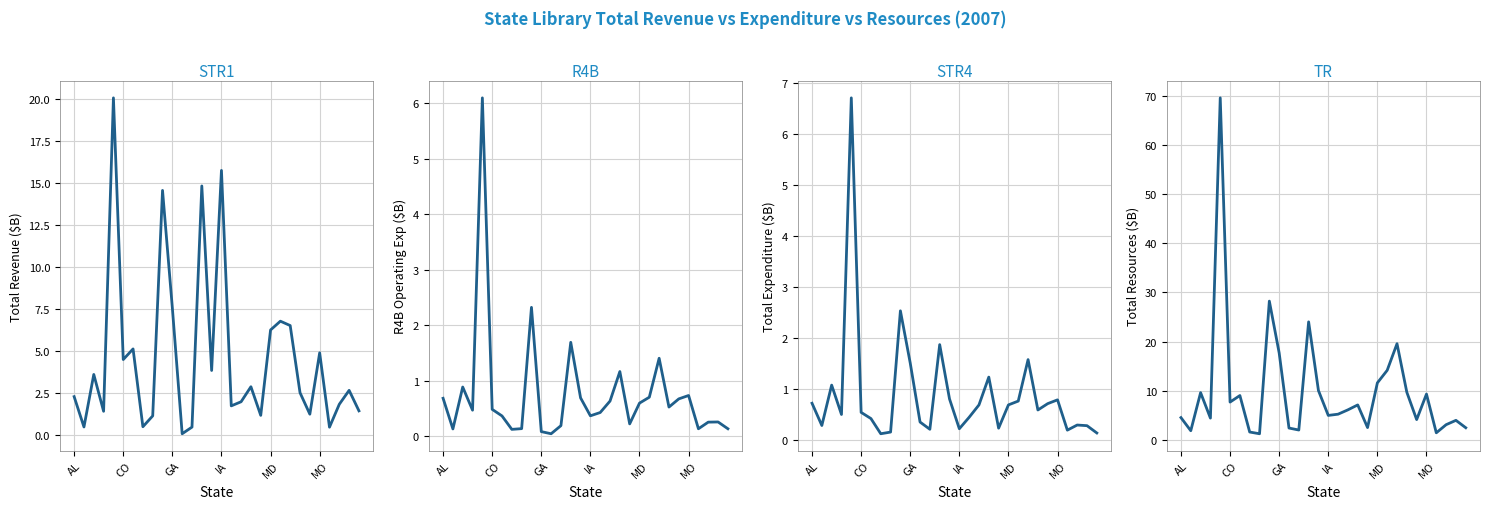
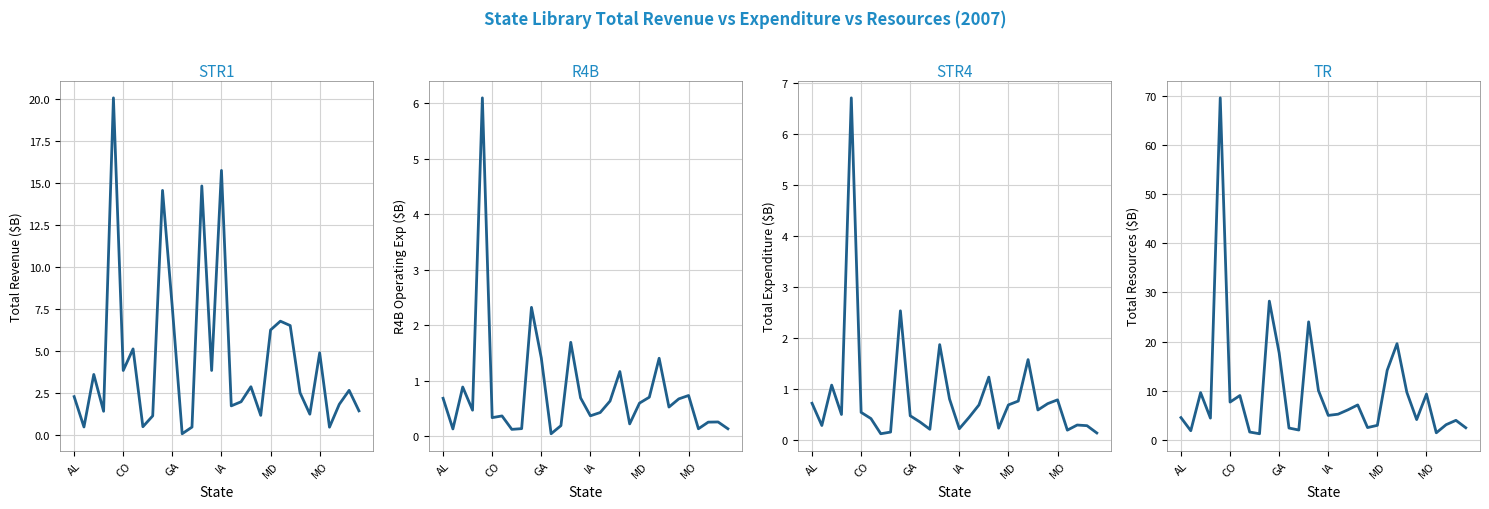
  {
    "STR1": {
      "AL": 2.3,
-     "CO": 4.5,
+     "CO": 3.8,
      "GA": 7.6,
      "IA": 15.8,
      "MD": 6.3,
      "MO": 4.9
    },
    "R4B": {
      "AL": 0.7,
-     "CO": 0.5,
-     "GA": 0.1,
+     "CO": 0.3,
+     "GA": 1.4,
      "IA": 0.4,
      "MD": 0.6,
      "MO": 0.7
    },
    "STR4": {
      "AL": 0.7,
      "CO": 0.5,
-     "GA": 1.5,
+     "GA": 0.5,
      "IA": 0.2,
      "MD": 0.7,
      "MO": 0.8
    },
    "TR": {
      "AL": 5,
      "CO": 8,
      "GA": 18,
      "IA": 5,
-     "MD": 12,
+     "MD": 3,
      "MO": 9
    }
  }
